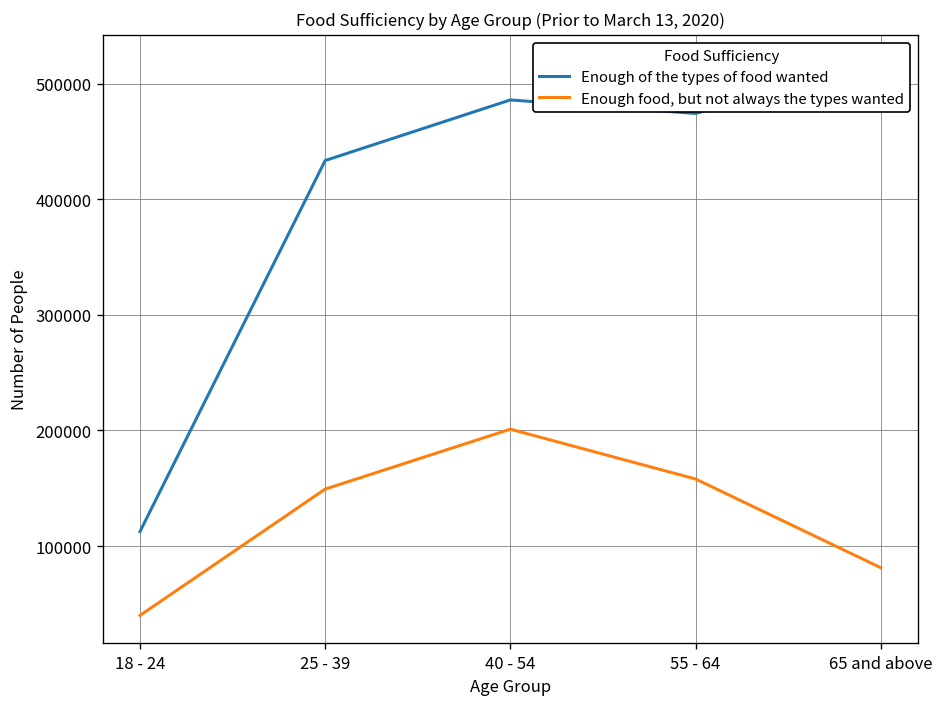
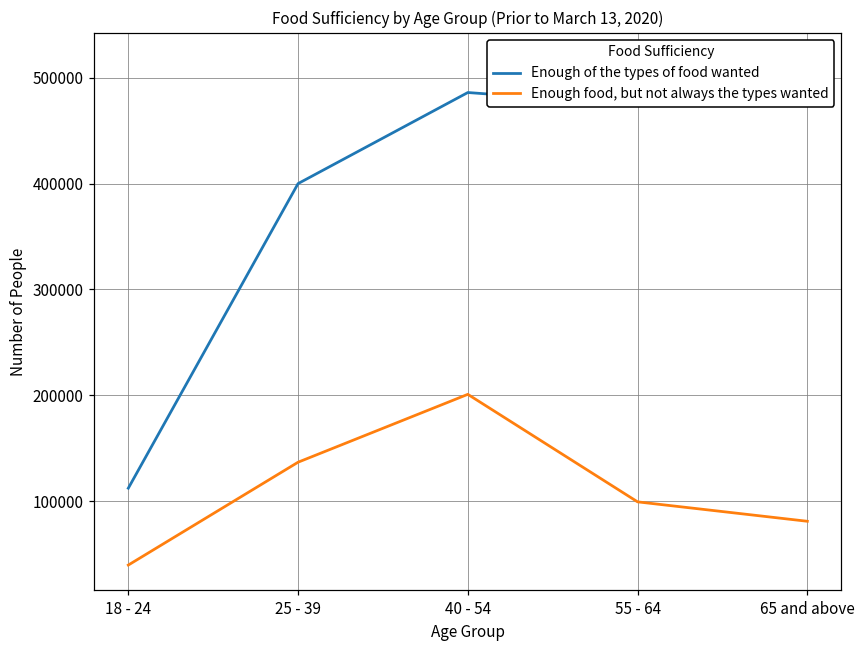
  {
    "Enough of the types of food wanted": {
      "18 - 24": 110000,
-     "25 - 39": 430000,
+     "25 - 39": 400000,
      "40 - 54": 490000
    },
    "Enough food, but not always the types wanted": {
      "18 - 24": 40000,
-     "25 - 39": 150000,
+     "25 - 39": 140000,
      "40 - 54": 200000,
-     "55 - 64": 160000,
+     "55 - 64": 100000,
      "65 and above": 80000
    }
  }
